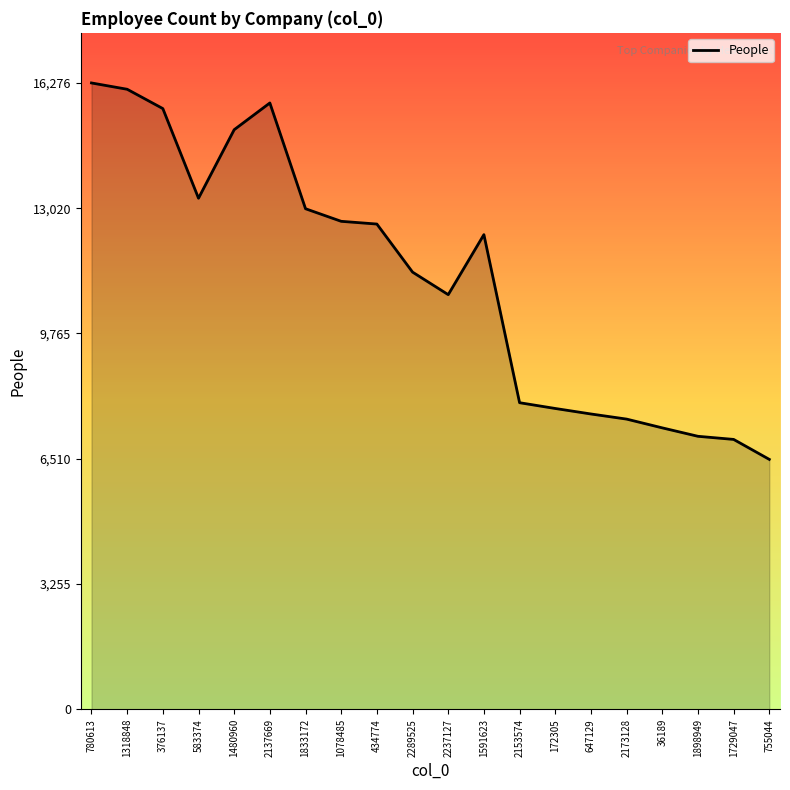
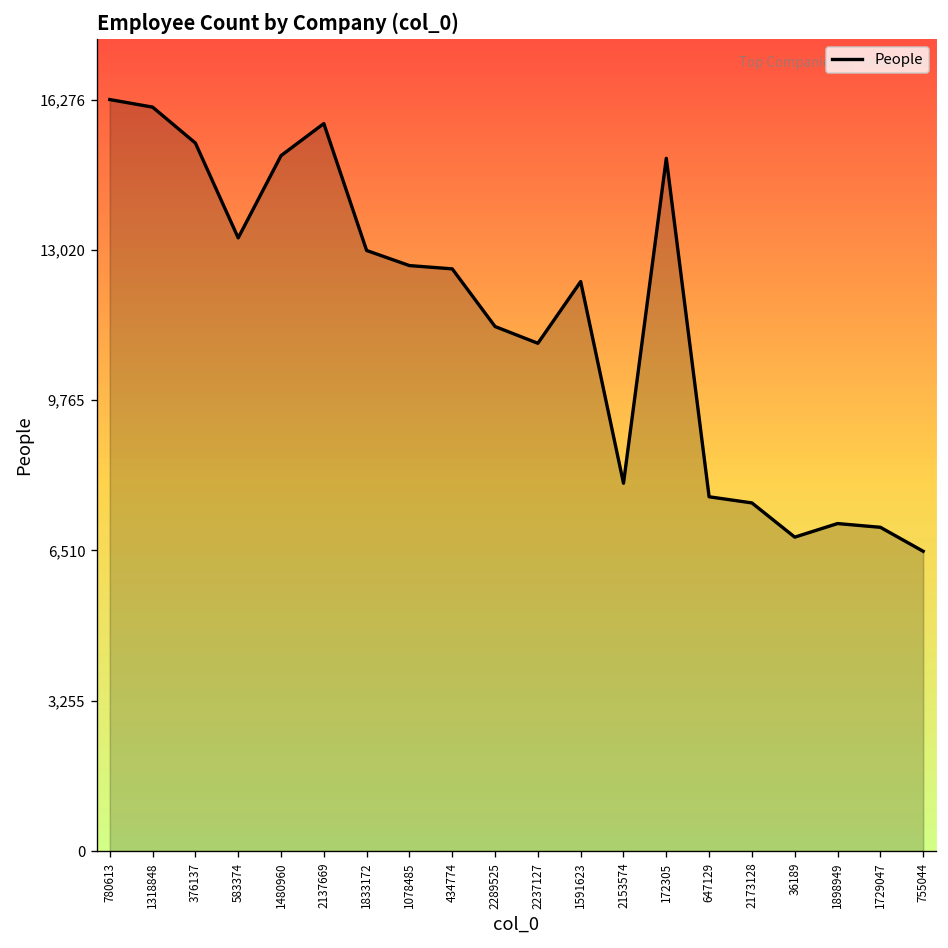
  {
    "780613": "16,300",
    "1318848": "16,100",
-   "376137": "15,600",
+   "376137": "15,300",
    "583374": "13,300",
    "1480960": "15,100",
    "2137669": "15,800",
    "1833172": "13,000",
    "1078485": "12,700",
    "434774": "12,600",
    "2289525": "11,400",
-   "2237127": "10,800",
+   "2237127": "11,000",
    "1591623": "12,300",
    "2153574": "8,000",
-   "172305": "7,800",
+   "172305": "15,000",
    "647129": "7,700",
    "2173128": "7,500",
-   "36189": "7,300",
+   "36189": "6,800",
    "1898949": "7,100",
    "1729047": "7,000",
    "755044": "6,500"
  }
